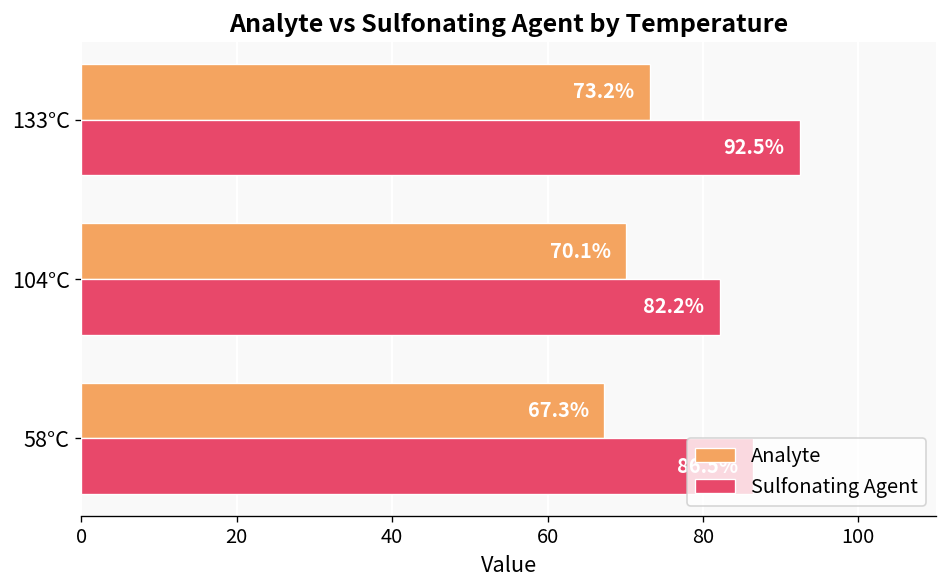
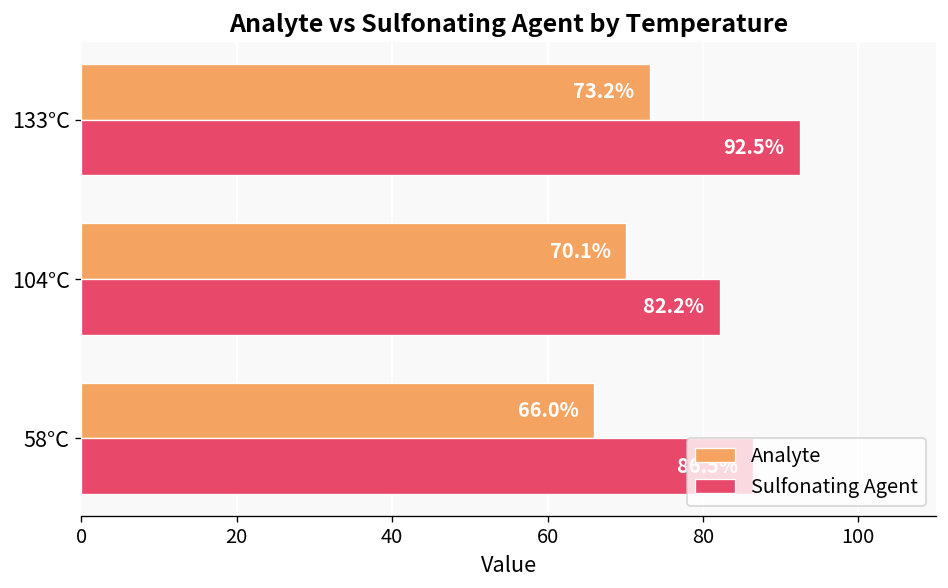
  {
    "Analyte": {
      "133°C": "73.2%",
      "104°C": "70.1%",
-     "58°C": "67.3%"
+     "58°C": "66.0%"
    },
    "Sulfonating Agent": {
      "133°C": "92.5%",
      "104°C": "82.2%"
    }
  }
